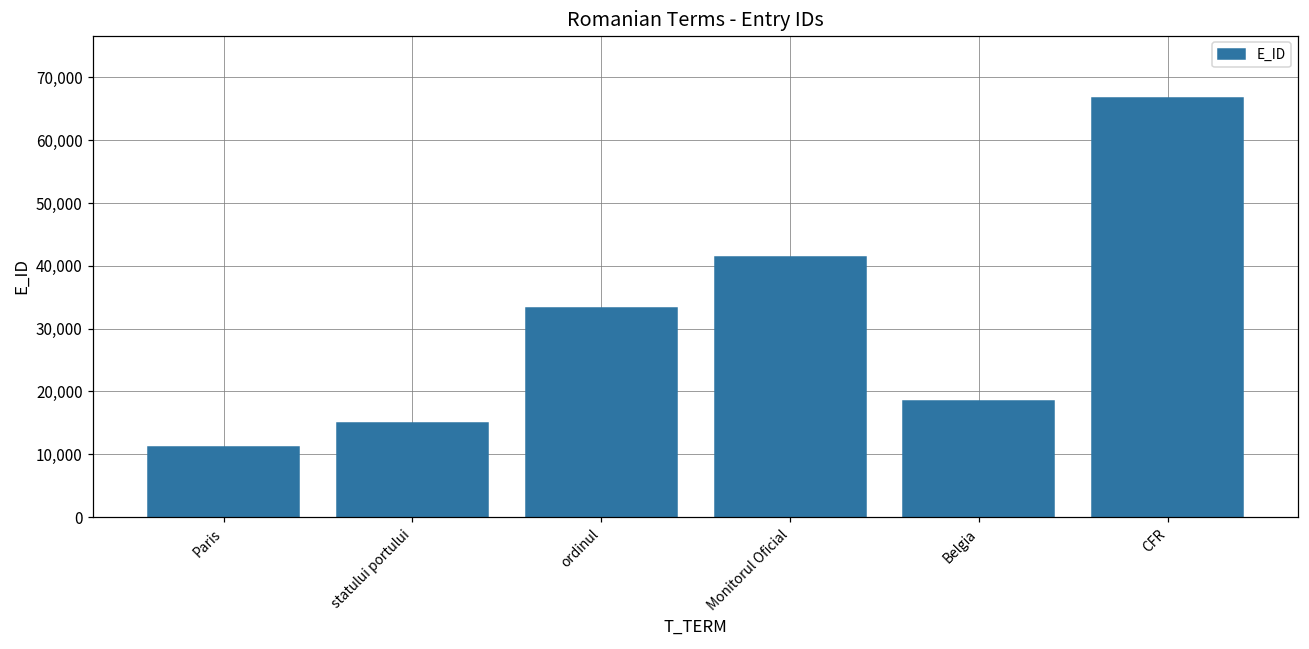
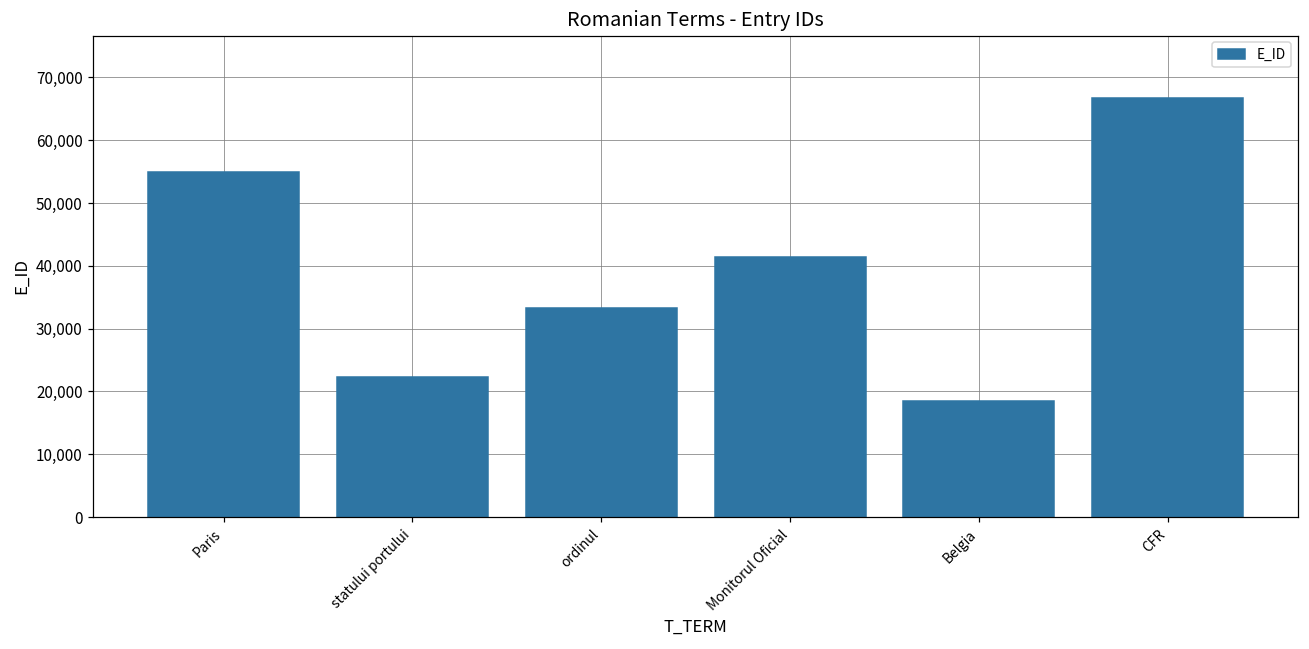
  {
-   "Paris": "11,000",
-   "statului portului": "15,000",
+   "Paris": "55,000",
+   "statului portului": "22,000",
    "ordinul": "33,000",
    "Monitorul Oficial": "41,000",
    "Belgia": "18,000",
    "CFR": "67,000"
  }
